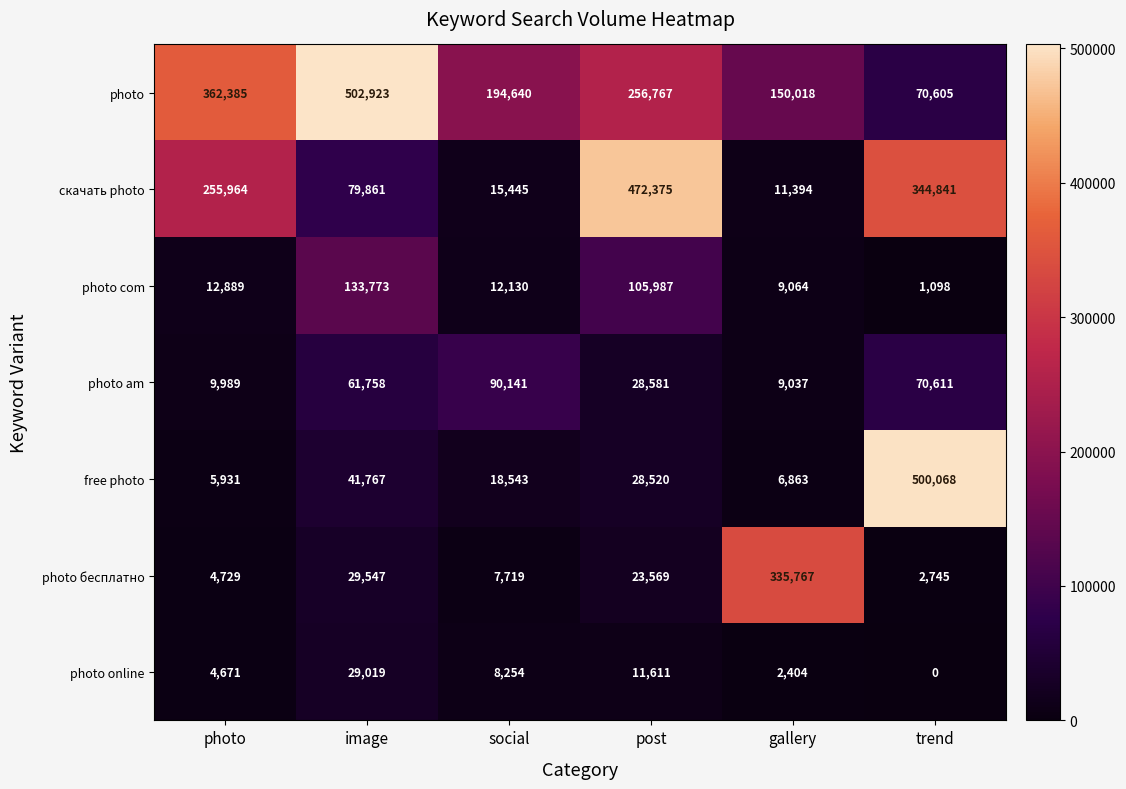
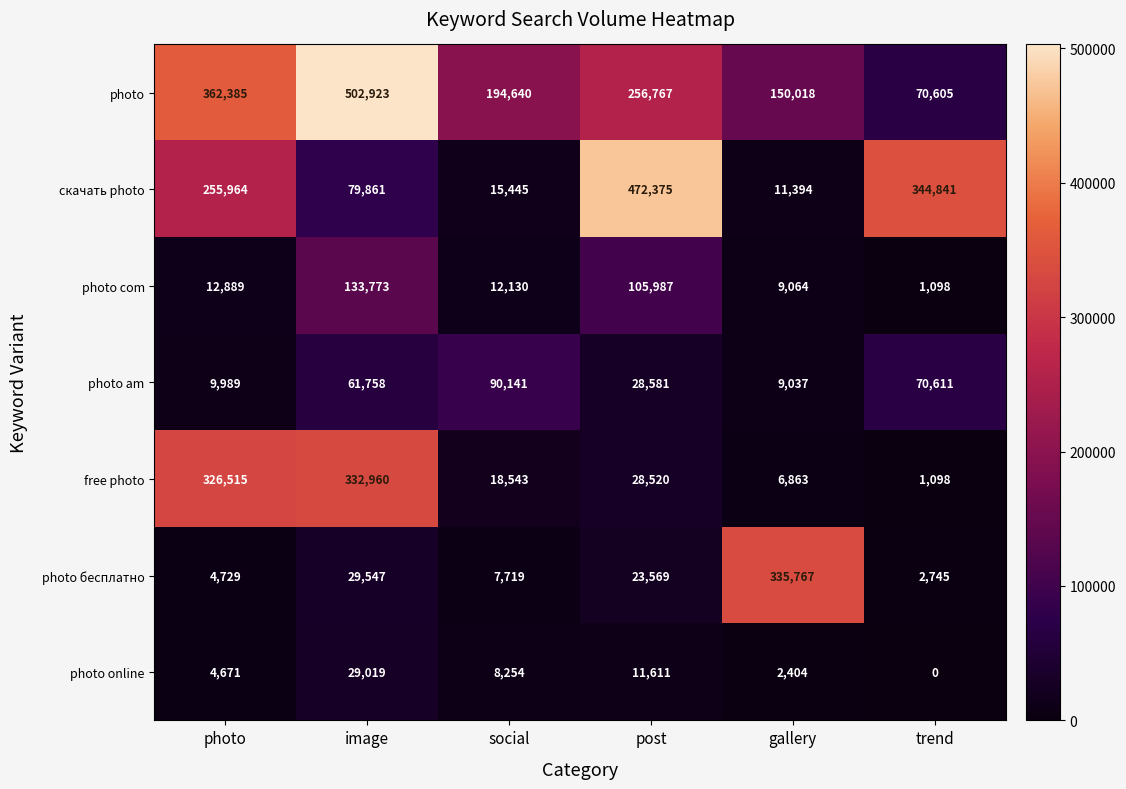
  {
    "photo": {
      "photo": "362,385",
      "image": "502,923",
      "social": "194,640",
      "post": "256,767",
      "gallery": "150,018",
      "trend": "70,605"
    },
    "скачать photo": {
      "photo": "255,964",
      "image": "79,861",
      "social": "15,445",
      "post": "472,375",
      "gallery": "11,394",
      "trend": "344,841"
    },
    "photo com": {
      "photo": "12,889",
      "image": "133,773",
      "social": "12,130",
      "post": "105,987",
      "gallery": "9,064",
      "trend": "1,098"
    },
    "photo am": {
      "photo": "9,989",
      "image": "61,758",
      "social": "90,141",
      "post": "28,581",
      "gallery": "9,037",
      "trend": "70,611"
    },
    "free photo": {
-     "photo": "5,931",
-     "image": "41,767",
+     "photo": "326,515",
+     "image": "332,960",
      "social": "18,543",
      "post": "28,520",
      "gallery": "6,863",
-     "trend": "500,068"
+     "trend": "1,098"
    },
    "photo бесплатно": {
      "photo": "4,729",
      "image": "29,547",
      "social": "7,719",
      "post": "23,569",
      "gallery": "335,767",
      "trend": "2,745"
    },
    "photo online": {
      "photo": "4,671",
      "image": "29,019",
      "social": "8,254",
      "post": "11,611",
      "gallery": "2,404",
      "trend": "0"
    }
  }
